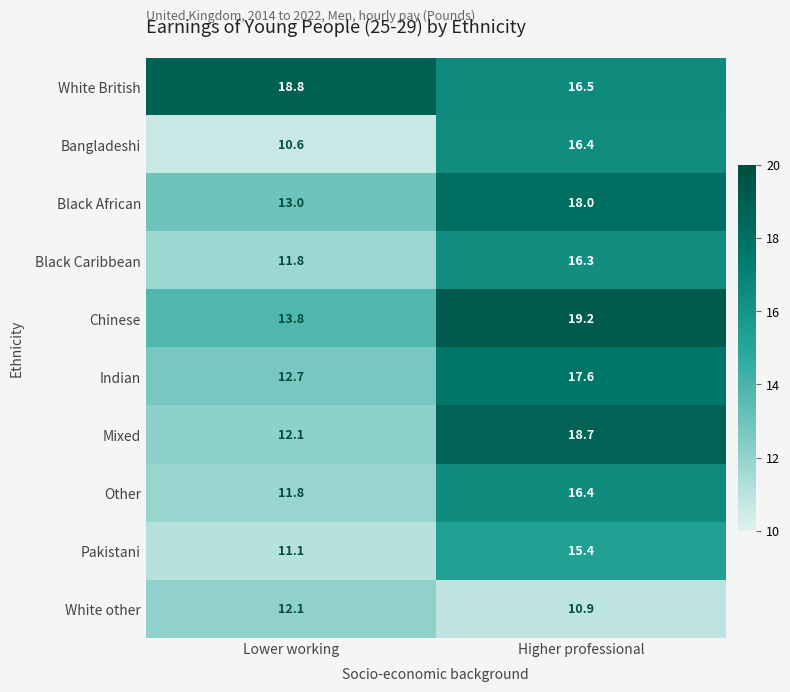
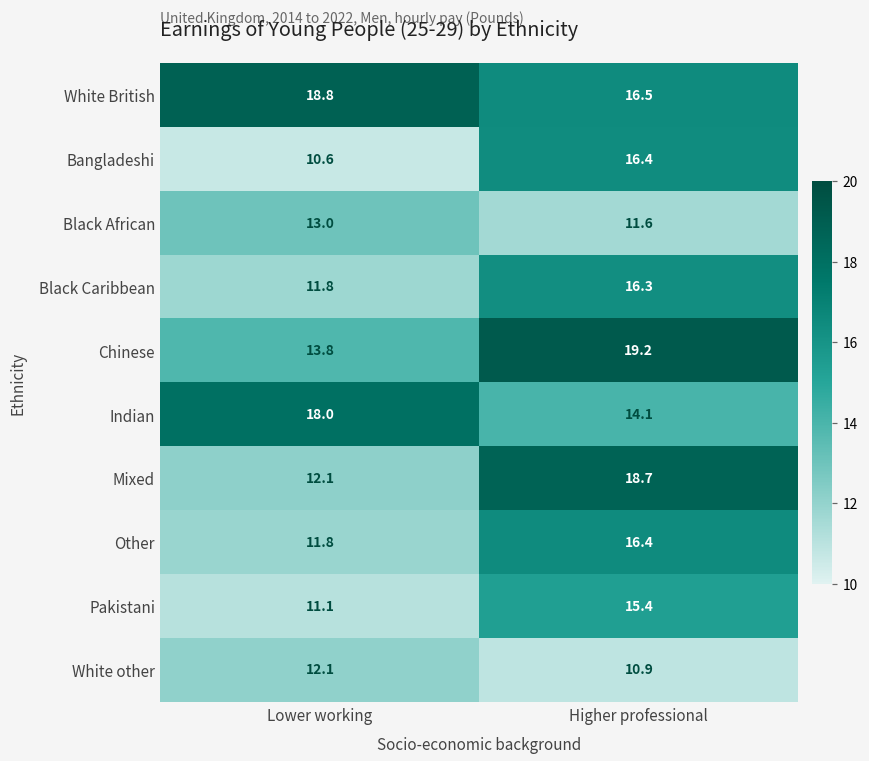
  {
    "White British": {
      "Lower working": 18.8,
      "Higher professional": 16.5
    },
    "Bangladeshi": {
      "Lower working": 10.6,
      "Higher professional": 16.4
    },
    "Black African": {
      "Lower working": 13.0,
-     "Higher professional": 18.0
+     "Higher professional": 11.6
    },
    "Black Caribbean": {
      "Lower working": 11.8,
      "Higher professional": 16.3
    },
    "Chinese": {
      "Lower working": 13.8,
      "Higher professional": 19.2
    },
    "Indian": {
-     "Lower working": 12.7,
-     "Higher professional": 17.6
+     "Lower working": 18.0,
+     "Higher professional": 14.1
    },
    "Mixed": {
      "Lower working": 12.1,
      "Higher professional": 18.7
    },
    "Other": {
      "Lower working": 11.8,
      "Higher professional": 16.4
    },
    "Pakistani": {
      "Lower working": 11.1,
      "Higher professional": 15.4
    },
    "White other": {
      "Lower working": 12.1,
      "Higher professional": 10.9
    }
  }
